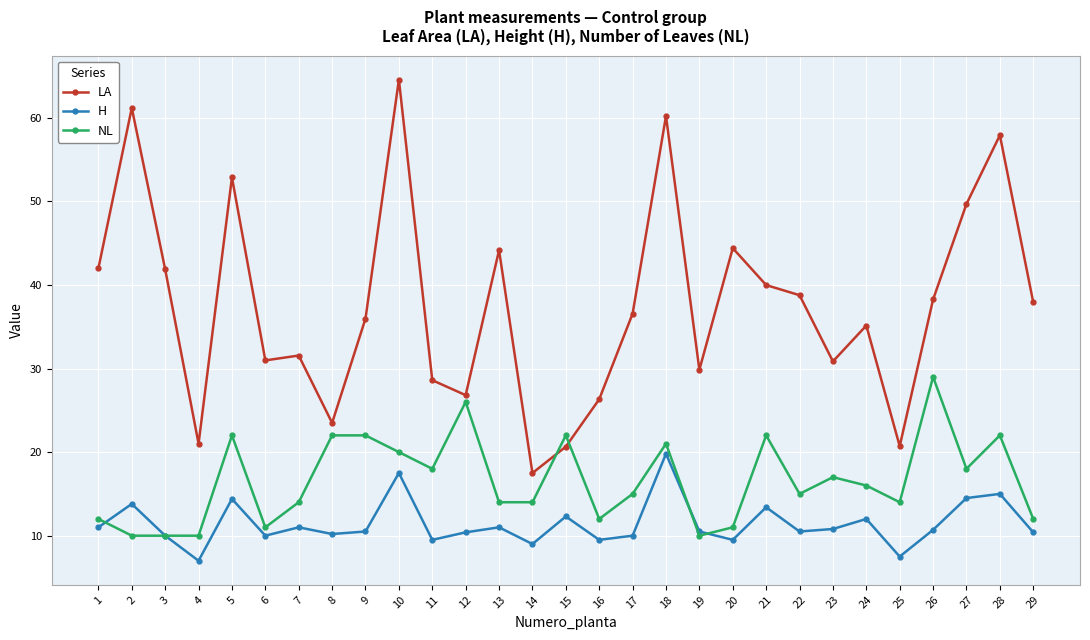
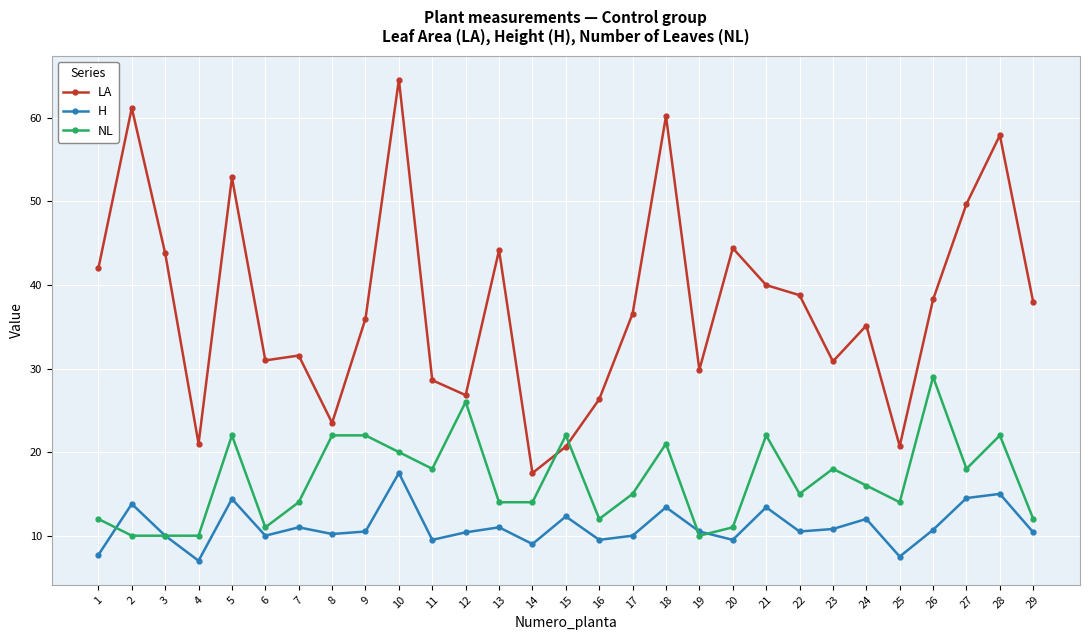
  {
    "LA": {
      "1": 42,
      "2": 61,
-     "3": 42,
+     "3": 44,
      "4": 21,
      "5": 53,
      "6": 31,
      "7": 32,
      "8": 23,
      "9": 36,
      "10": 65,
      "11": 29,
      "12": 27,
      "13": 44,
      "14": 17,
      "15": 21,
      "16": 26,
      "17": 37,
      "18": 60,
      "19": 30,
      "20": 44,
      "21": 40,
      "22": 39,
      "23": 31,
      "24": 35,
      "25": 21,
      "26": 38,
      "27": 50,
      "28": 58,
      "29": 38
    },
    "H": {
-     "1": 11,
+     "1": 8,
      "2": 14,
      "4": 7,
      "5": 14,
      "6": 10,
      "7": 11,
      "8": 10,
      "9": 11,
      "10": 18,
      "11": 10,
      "12": 10,
      "13": 11,
      "14": 9,
      "15": 12,
      "16": 10,
      "17": 10,
-     "18": 20,
+     "18": 13,
      "19": 11,
      "20": 10,
      "21": 13,
      "22": 11,
      "23": 11,
      "24": 12,
      "25": 8,
      "26": 11,
      "27": 15,
      "28": 15,
      "29": 10
    },
    "NL": {
      "1": 12,
      "2": 10,
      "4": 10,
      "5": 22,
      "6": 11,
      "7": 14,
      "8": 22,
      "9": 22,
      "10": 20,
      "11": 18,
      "12": 26,
      "13": 14,
      "14": 14,
      "15": 22,
      "16": 12,
      "17": 15,
      "18": 21,
      "19": 10,
      "20": 11,
      "21": 22,
      "22": 15,
-     "23": 17,
+     "23": 18,
      "24": 16,
      "25": 14,
      "26": 29,
      "27": 18,
      "28": 22,
      "29": 12
    }
  }
